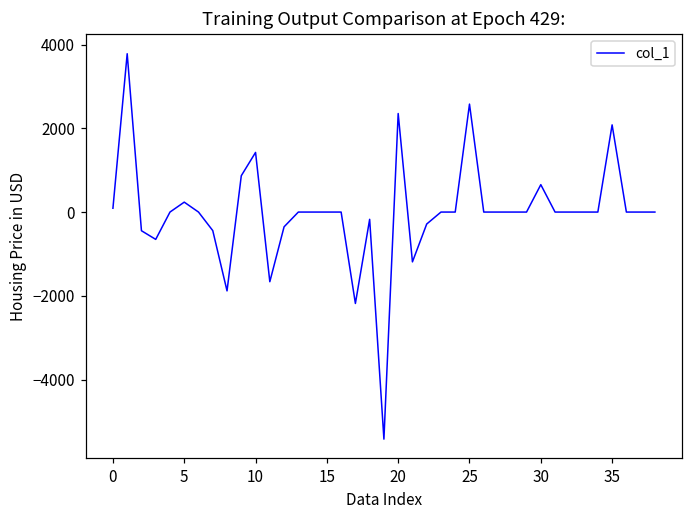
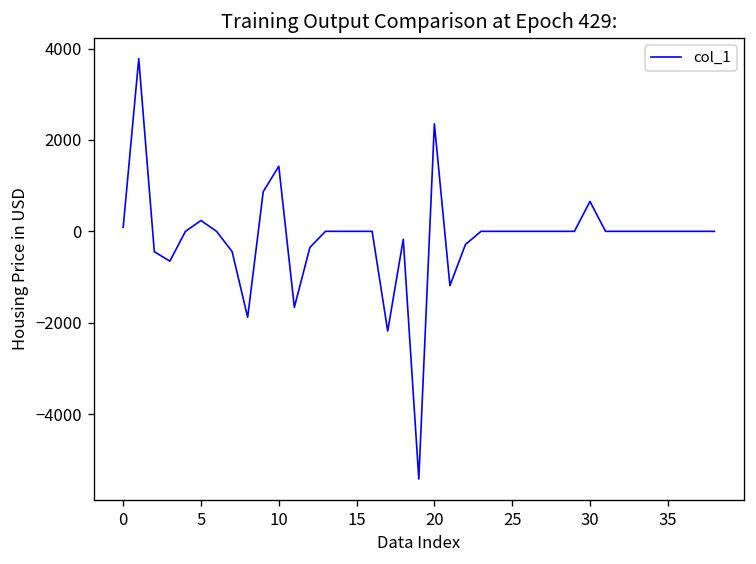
  {
    "0": 100,
    "5": 200,
    "10": 1400,
    "15": 0,
    "20": 2400,
-   "25": 2600,
+   "25": 0,
    "30": 700,
-   "35": 2100
+   "35": 0
  }
